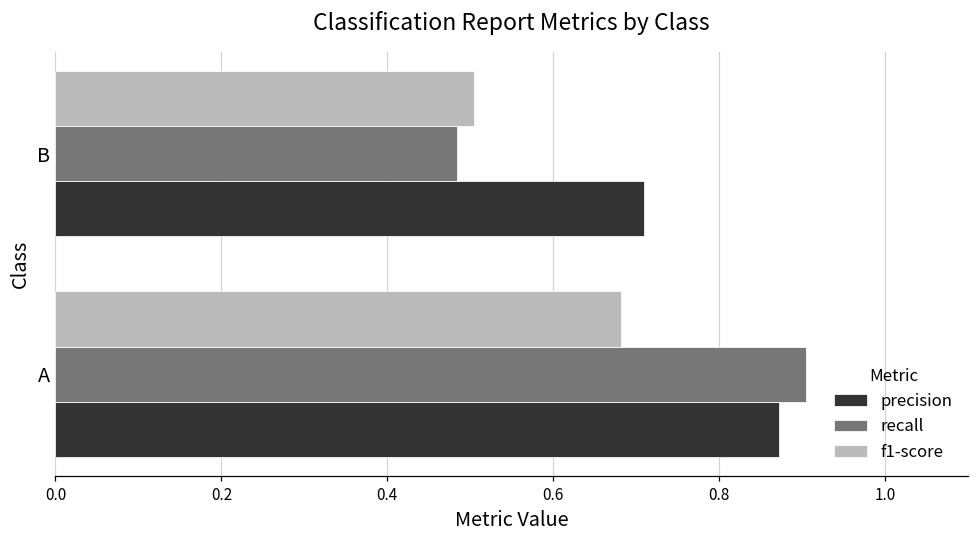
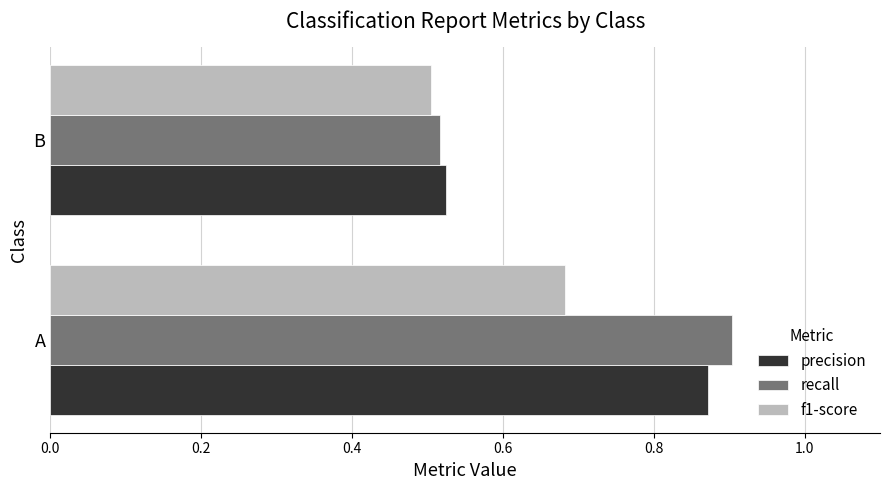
  {
    "precision": {
-     "B": 0.71,
+     "B": 0.53,
      "A": 0.87
    },
    "recall": {
-     "B": 0.48,
+     "B": 0.52,
      "A": 0.90
    },
    "f1-score": {
      "B": 0.50,
      "A": 0.68
    }
  }
